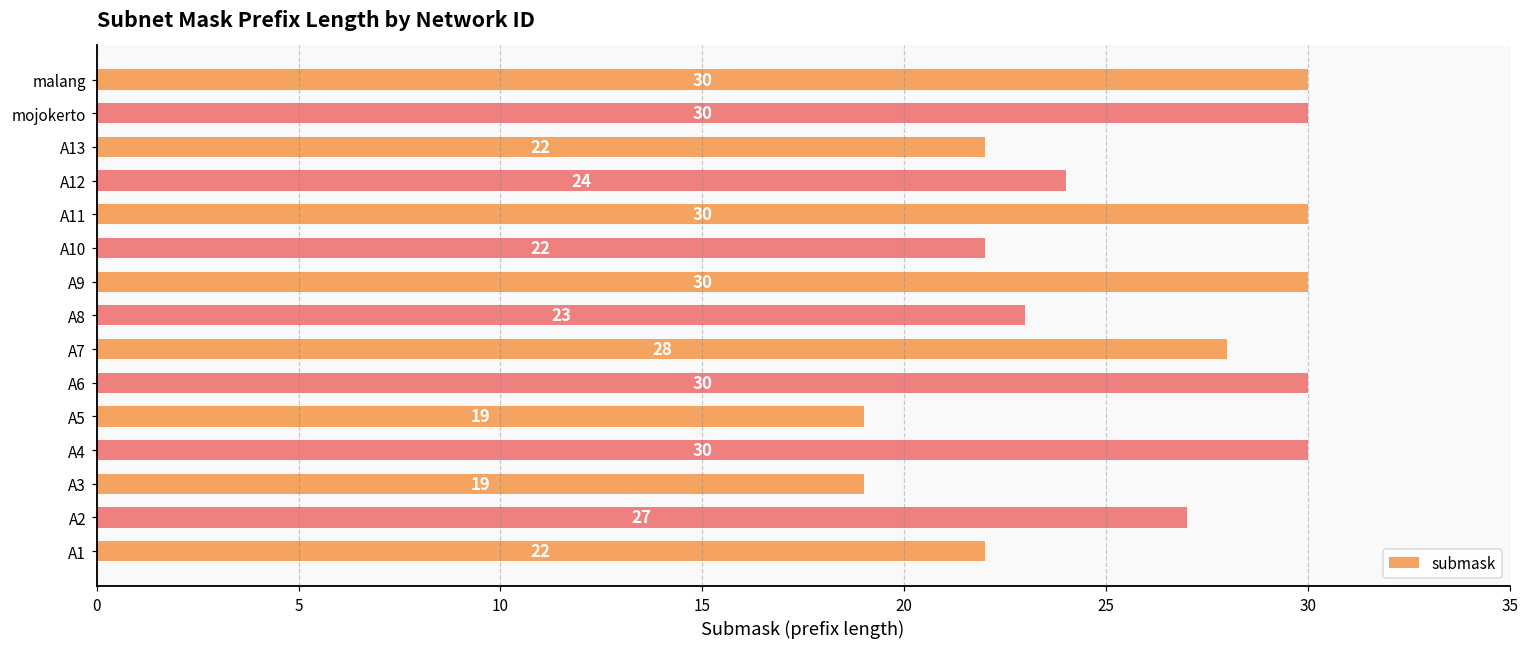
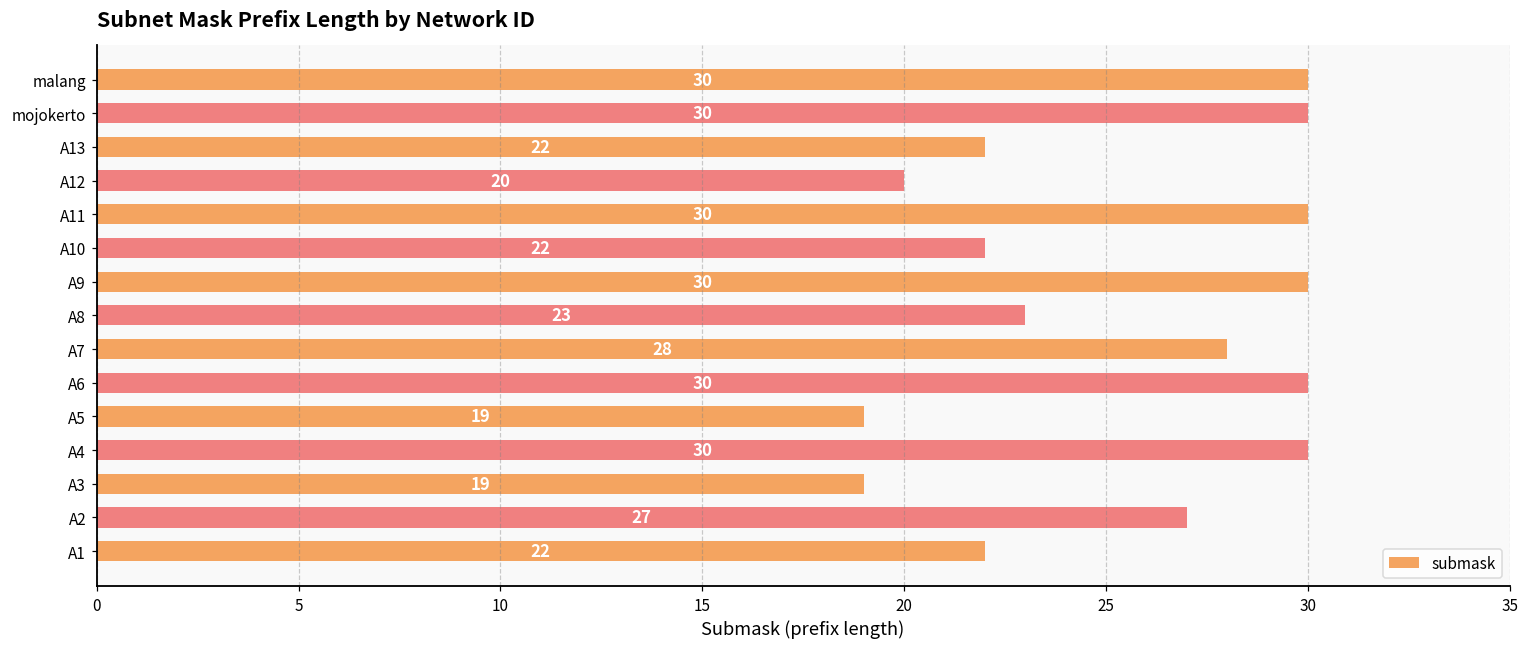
  {
    "malang": 30,
    "mojokerto": 30,
    "A13": 22,
-   "A12": 24,
+   "A12": 20,
    "A11": 30,
    "A10": 22,
    "A9": 30,
    "A8": 23,
    "A7": 28,
    "A6": 30,
    "A5": 19,
    "A4": 30,
    "A3": 19,
    "A2": 27,
    "A1": 22
  }
